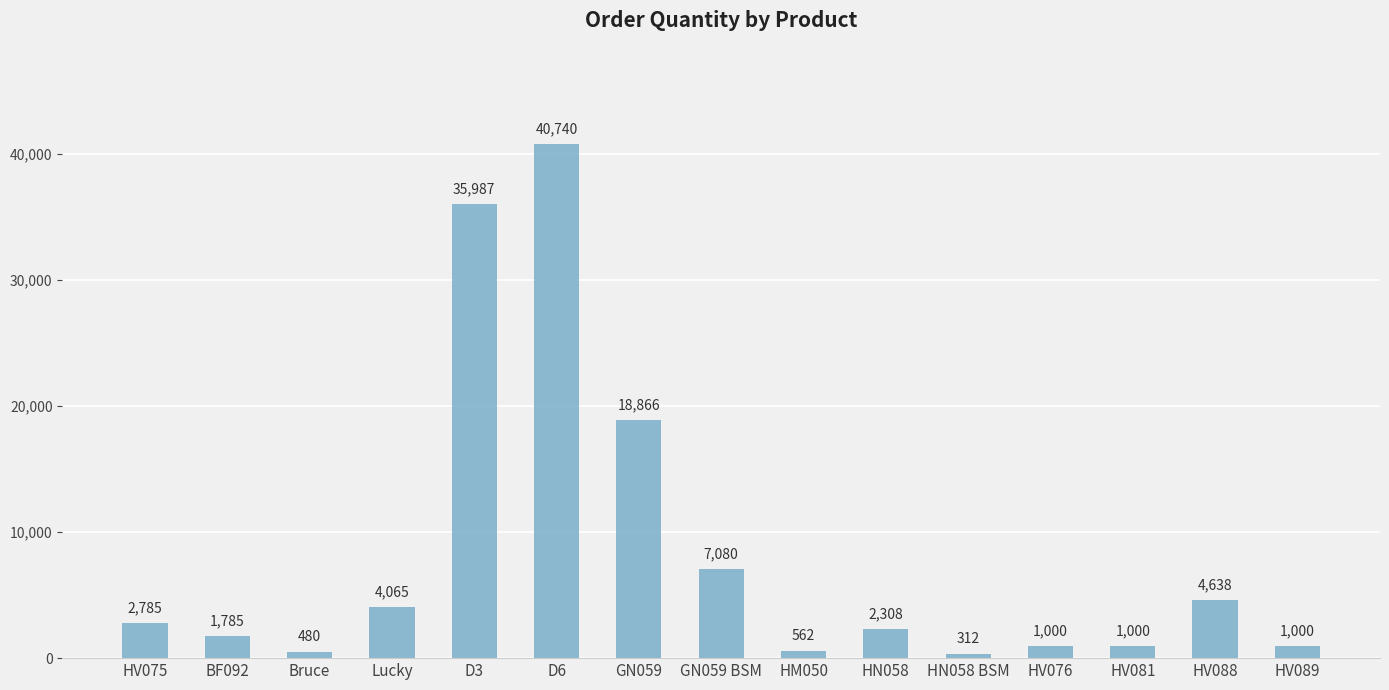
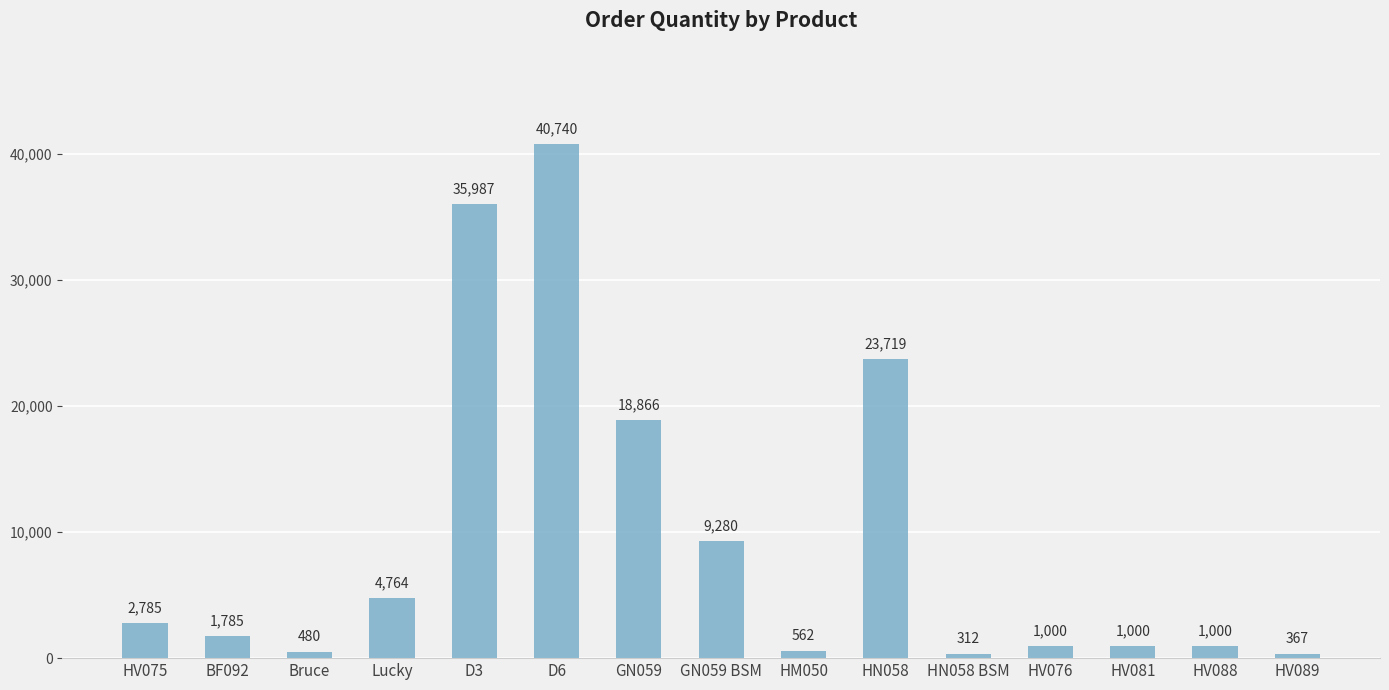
  {
    "HV075": "2,785",
    "BF092": "1,785",
    "Bruce": "480",
-   "Lucky": "4,065",
+   "Lucky": "4,764",
    "D3": "35,987",
    "D6": "40,740",
    "GN059": "18,866",
-   "GN059 BSM": "7,080",
+   "GN059 BSM": "9,280",
    "HM050": "562",
-   "HN058": "2,308",
+   "HN058": "23,719",
    "HN058 BSM": "312",
    "HV076": "1,000",
    "HV081": "1,000",
-   "HV088": "4,638",
-   "HV089": "1,000"
+   "HV088": "1,000",
+   "HV089": "367"
  }
